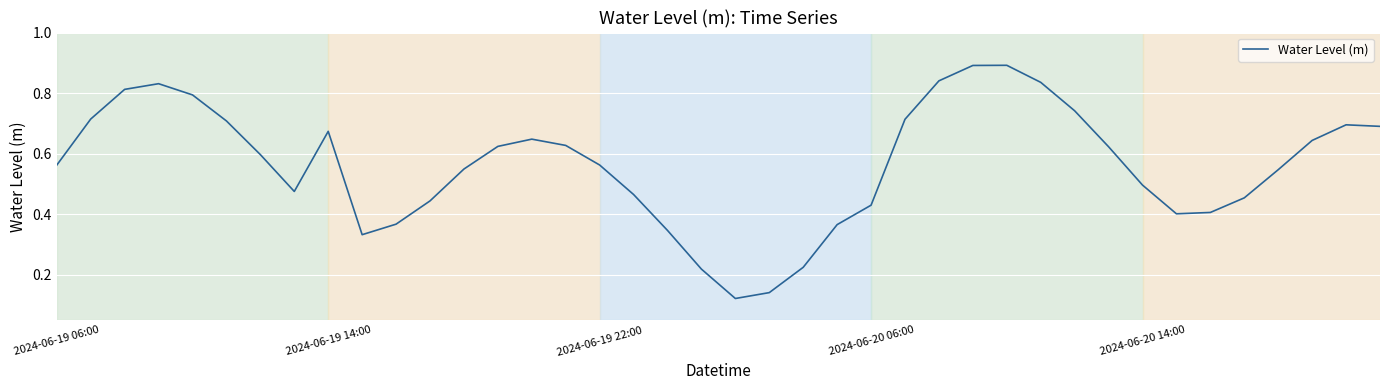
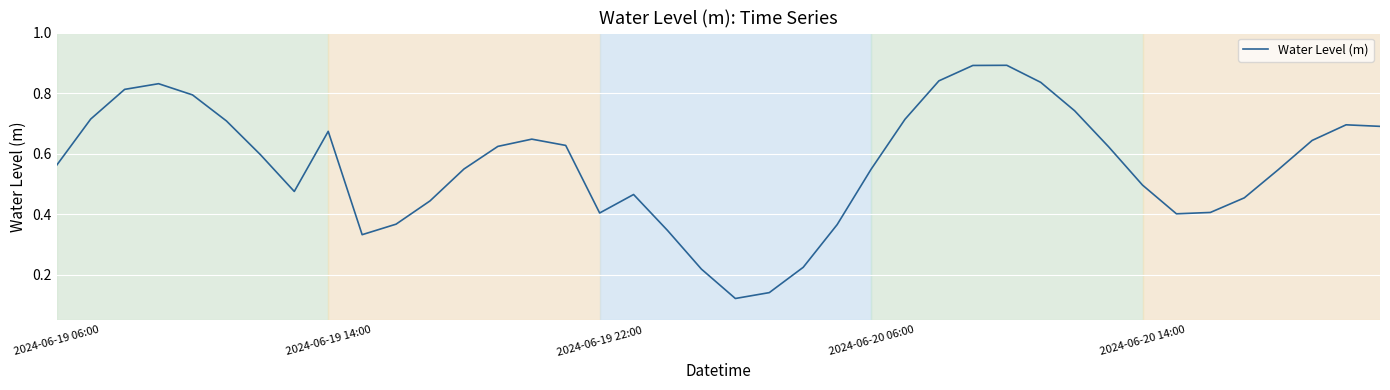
  {
    "2024-06-19 06:00": 0.56,
    "2024-06-19 14:00": 0.67,
-   "2024-06-19 22:00": 0.56,
-   "2024-06-20 06:00": 0.43,
+   "2024-06-19 22:00": 0.40,
+   "2024-06-20 06:00": 0.55,
    "2024-06-20 14:00": 0.50
  }
